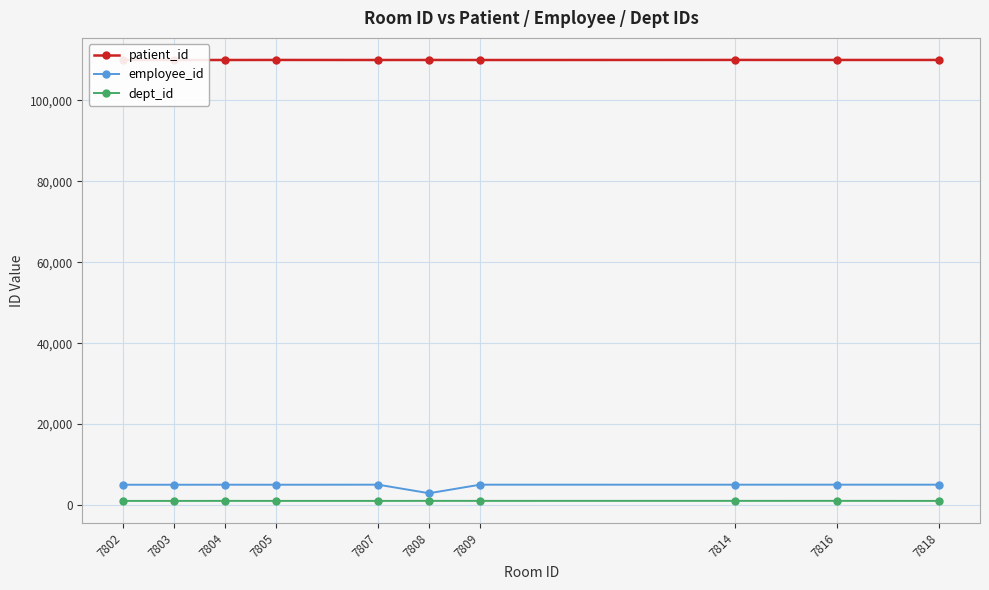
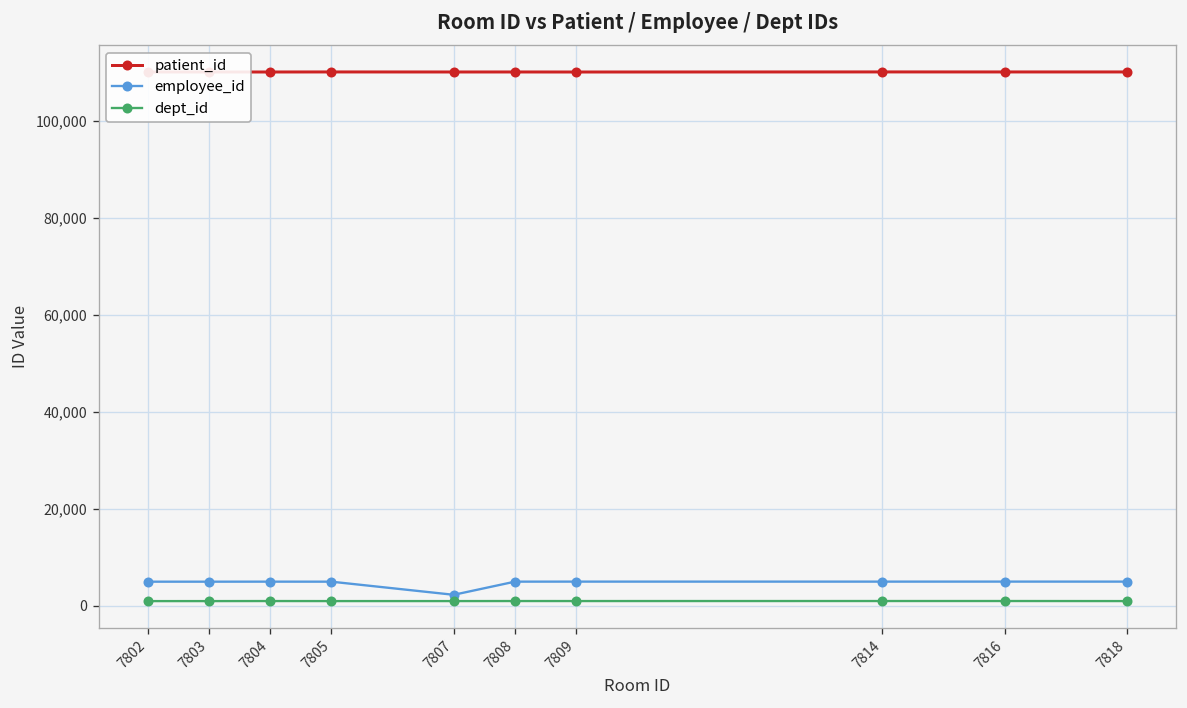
  {
    "patient_id": {
      "7804": "110,000",
      "7805": "110,000",
      "7807": "110,000",
      "7808": "110,000",
      "7809": "110,000",
      "7814": "110,000",
      "7816": "110,000",
      "7818": "110,000"
    },
    "employee_id": {
      "7802": "5,000",
      "7803": "5,000",
      "7804": "5,000",
      "7805": "5,000",
-     "7807": "5,000",
-     "7808": "3,000",
+     "7807": "2,000",
+     "7808": "5,000",
      "7809": "5,000",
      "7814": "5,000",
      "7816": "5,000",
      "7818": "5,000"
    },
    "dept_id": {
      "7802": "1,000",
      "7803": "1,000",
      "7804": "1,000",
      "7805": "1,000",
      "7807": "1,000",
      "7808": "1,000",
      "7809": "1,000",
      "7814": "1,000",
      "7816": "1,000",
      "7818": "1,000"
    }
  }
